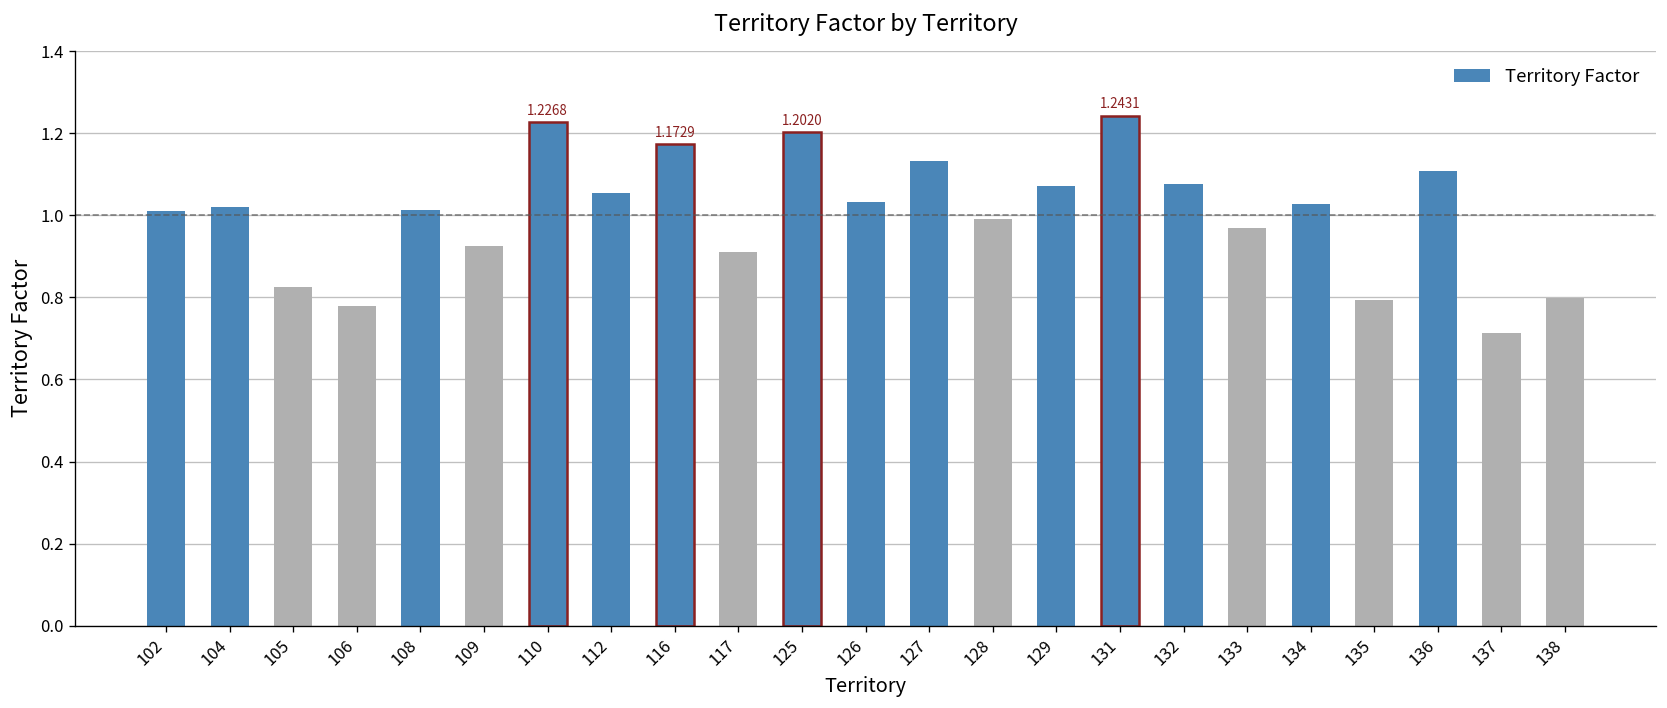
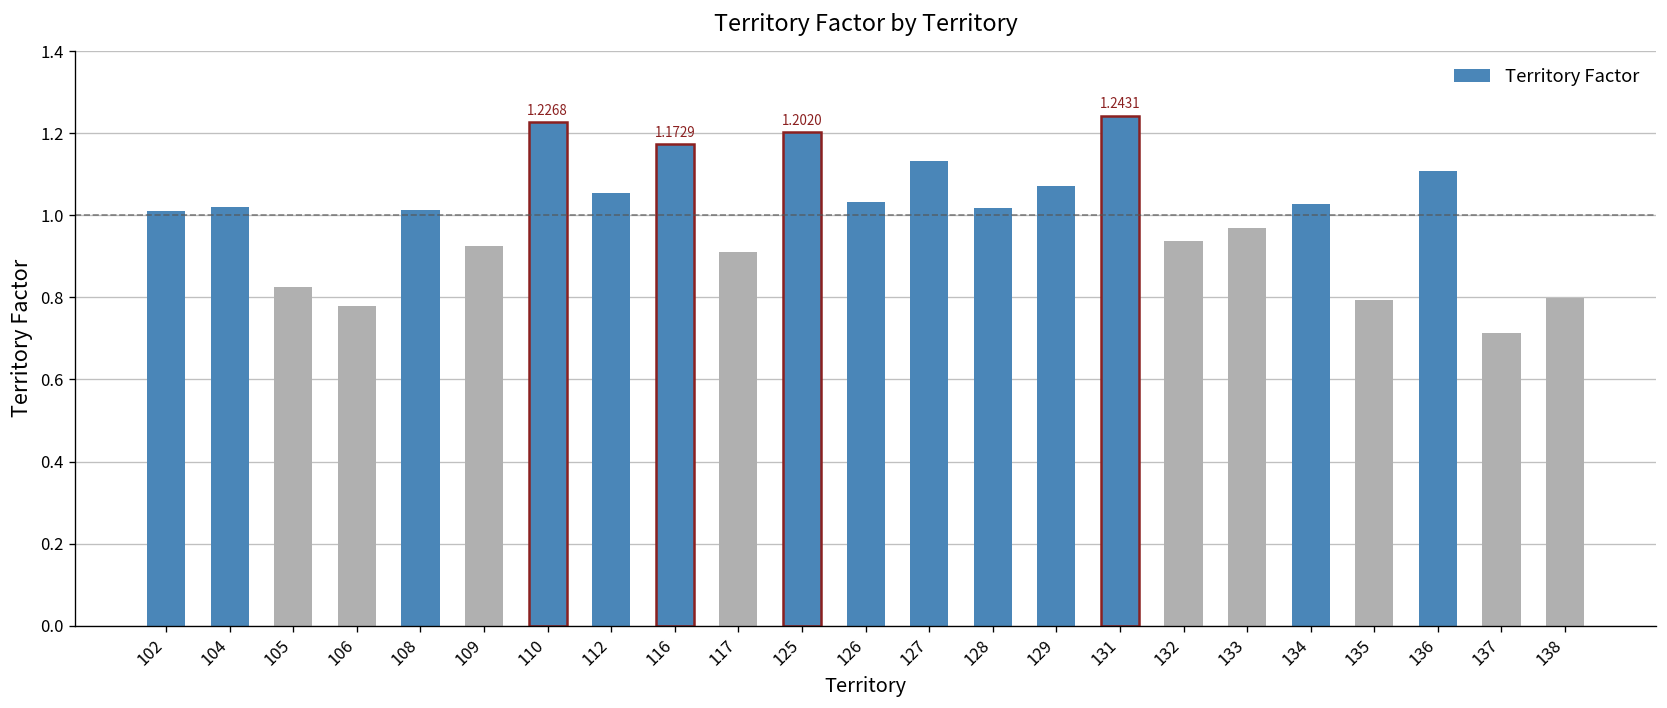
  {
    "102": 1.01,
    "104": 1.02,
    "105": 0.83,
    "106": 0.78,
    "108": 1.01,
    "109": 0.93,
    "112": 1.06,
    "117": 0.91,
    "126": 1.03,
    "127": 1.13,
-   "128": 0.99,
+   "128": 1.02,
    "129": 1.07,
-   "132": 1.08,
+   "132": 0.94,
    "133": 0.97,
    "134": 1.03,
    "135": 0.79,
    "136": 1.11,
    "137": 0.71,
    "138": 0.80
  }
